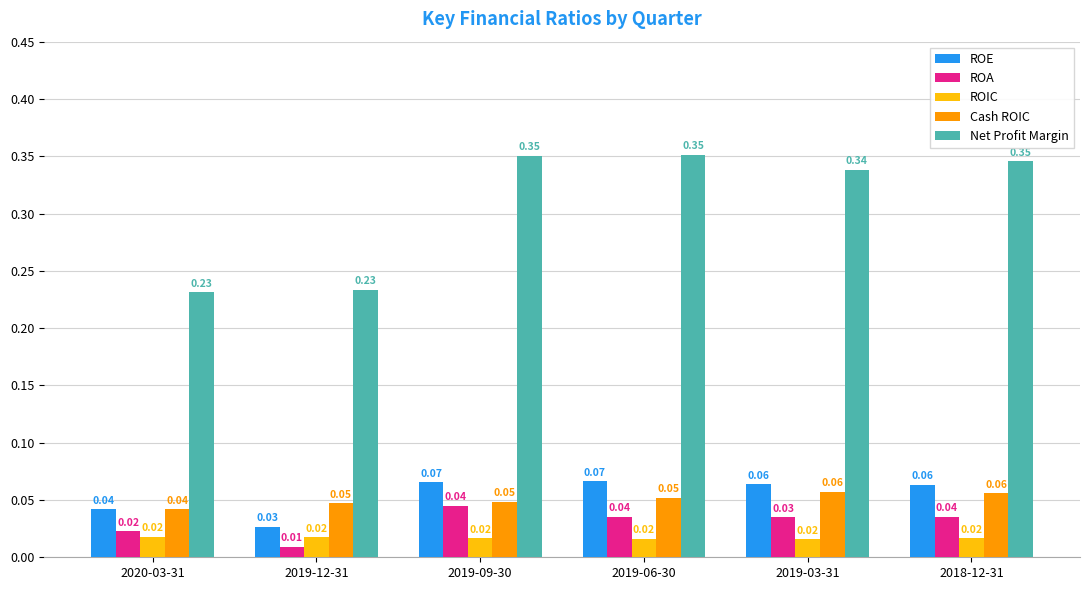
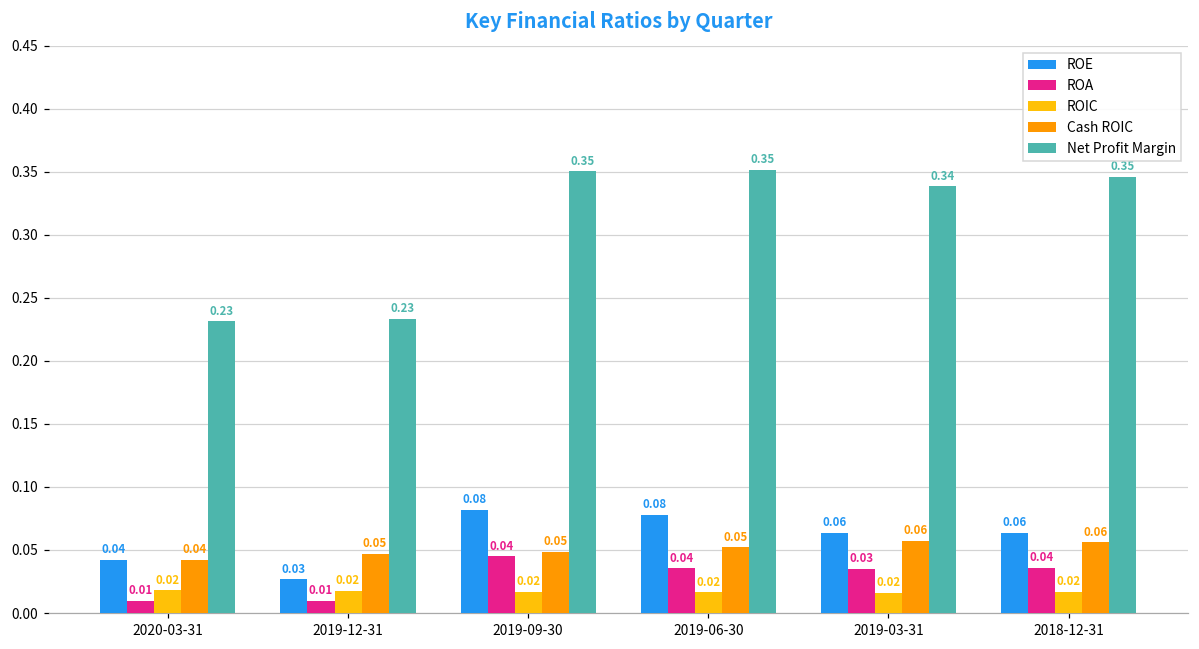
  {
    "ROE": {
      "2020-03-31": 0.04,
      "2019-12-31": 0.03,
-     "2019-09-30": 0.07,
-     "2019-06-30": 0.07,
+     "2019-09-30": 0.08,
+     "2019-06-30": 0.08,
      "2019-03-31": 0.06,
      "2018-12-31": 0.06
    },
    "ROA": {
-     "2020-03-31": 0.02,
+     "2020-03-31": 0.01,
      "2019-12-31": 0.01,
      "2019-09-30": 0.04,
      "2019-06-30": 0.04,
      "2019-03-31": 0.03,
      "2018-12-31": 0.04
    },
    "Net Profit Margin": {
      "2020-03-31": 0.23,
      "2019-12-31": 0.23,
      "2019-09-30": 0.35,
      "2019-06-30": 0.35,
      "2019-03-31": 0.34
    }
  }
